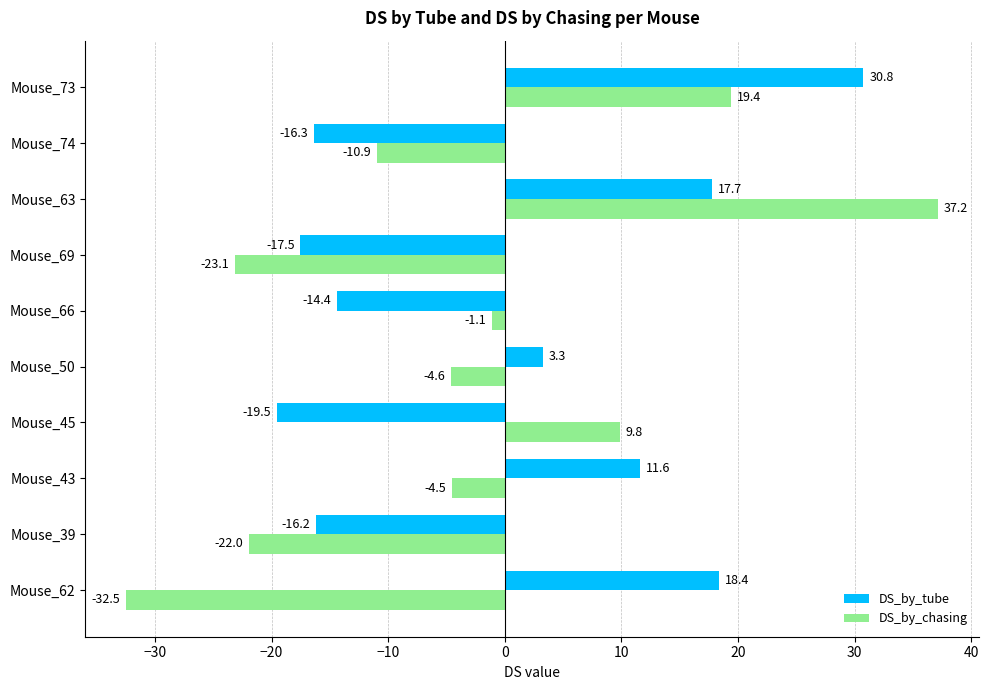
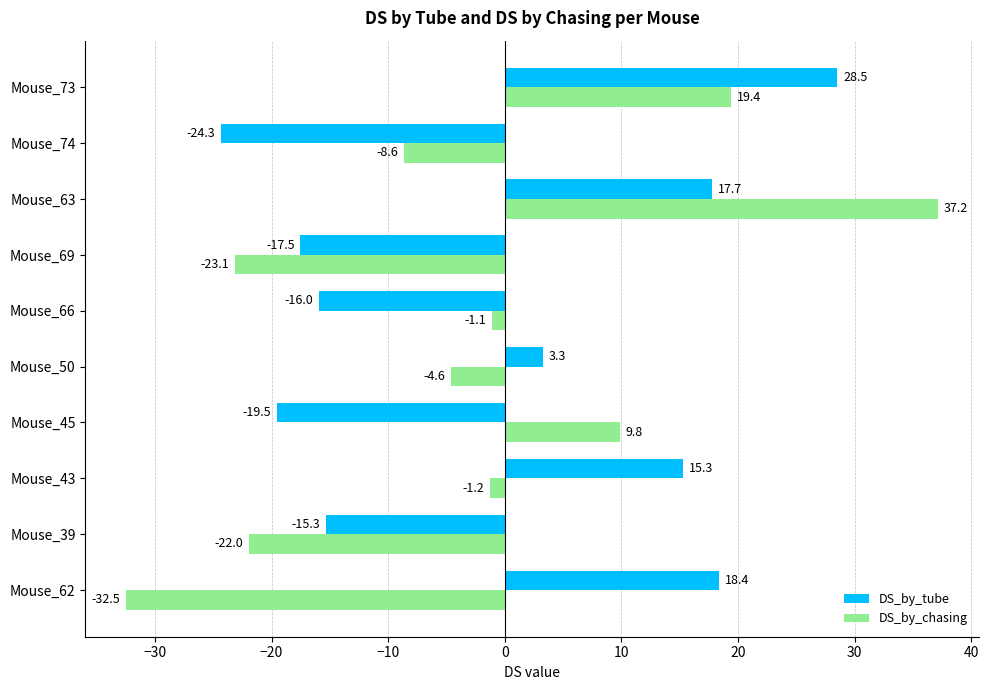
  {
    "DS_by_tube": {
-     "Mouse_73": 30.8,
-     "Mouse_74": -16.3,
+     "Mouse_73": 28.5,
+     "Mouse_74": -24.3,
      "Mouse_63": 17.7,
      "Mouse_69": -17.5,
-     "Mouse_66": -14.4,
+     "Mouse_66": -16.0,
      "Mouse_50": 3.3,
      "Mouse_45": -19.5,
-     "Mouse_43": 11.6,
-     "Mouse_39": -16.2,
+     "Mouse_43": 15.3,
+     "Mouse_39": -15.3,
      "Mouse_62": 18.4
    },
    "DS_by_chasing": {
      "Mouse_73": 19.4,
-     "Mouse_74": -10.9,
+     "Mouse_74": -8.6,
      "Mouse_63": 37.2,
      "Mouse_69": -23.1,
      "Mouse_66": -1.1,
      "Mouse_50": -4.6,
      "Mouse_45": 9.8,
-     "Mouse_43": -4.5,
+     "Mouse_43": -1.2,
      "Mouse_39": -22.0,
      "Mouse_62": -32.5
    }
  }
